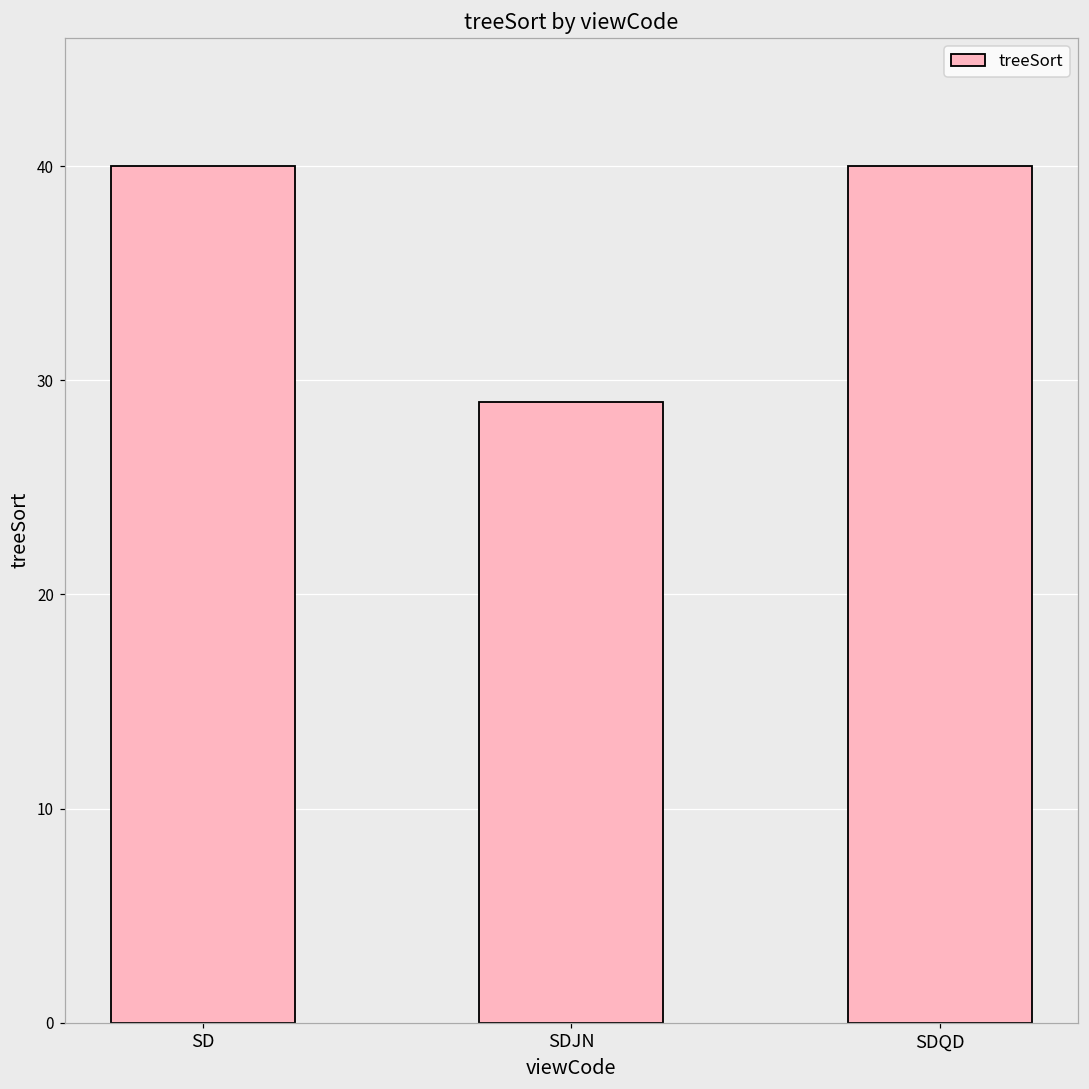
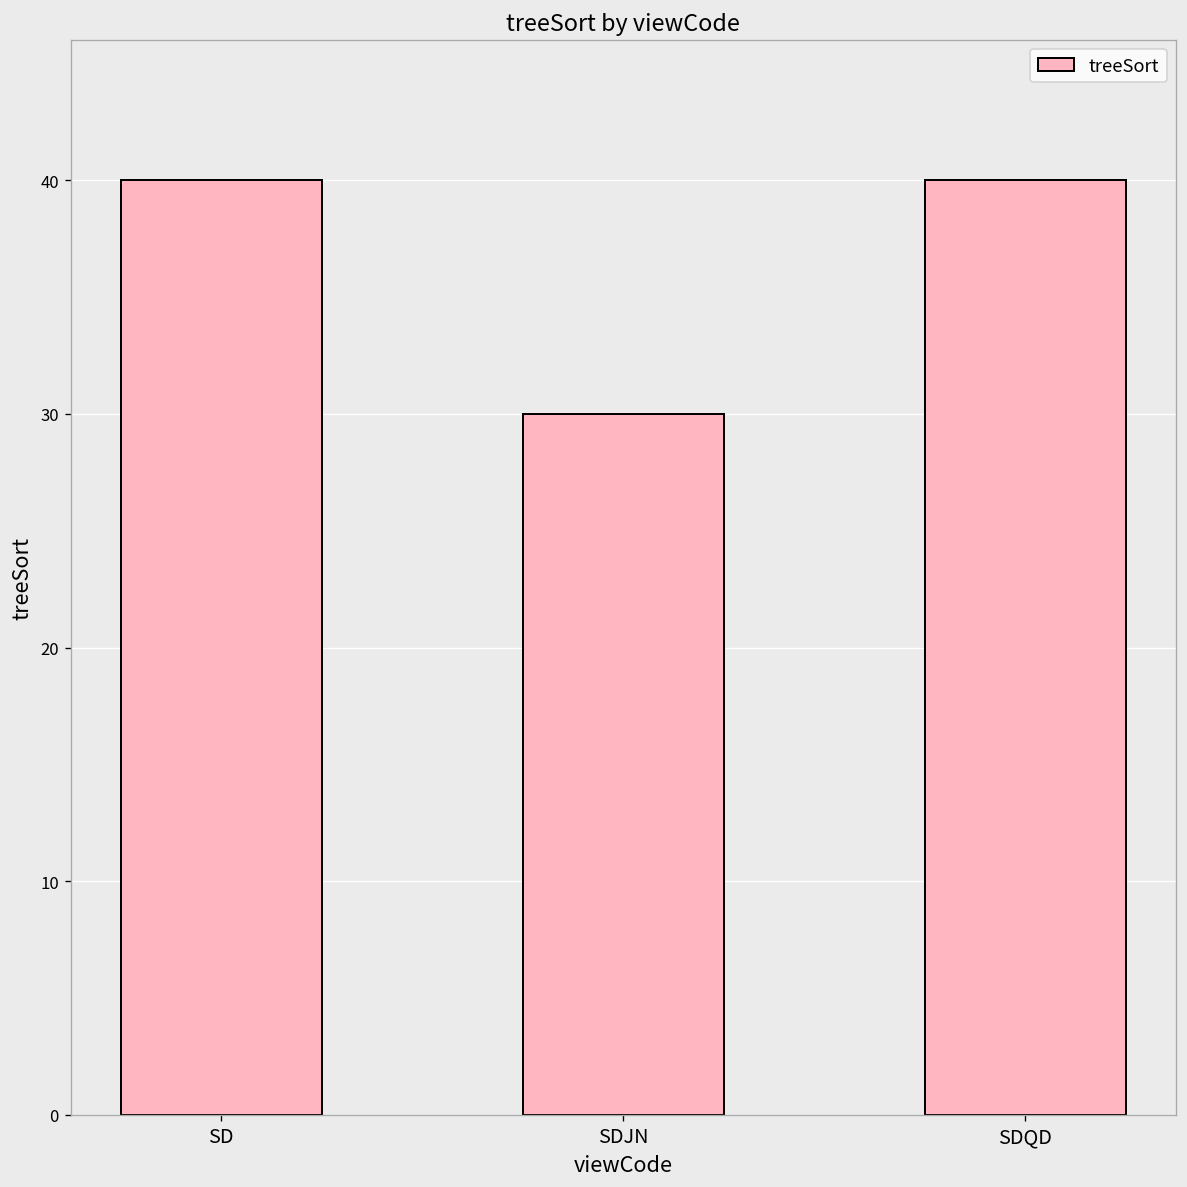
  {
    "SD": 40,
-   "SDJN": 29,
+   "SDJN": 30,
    "SDQD": 40
  }
